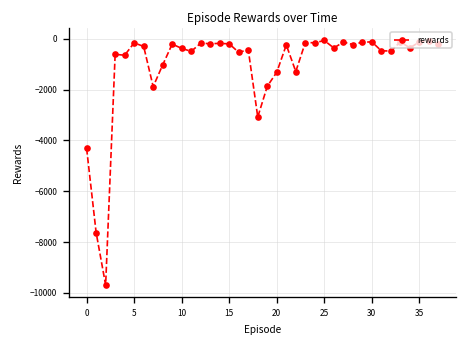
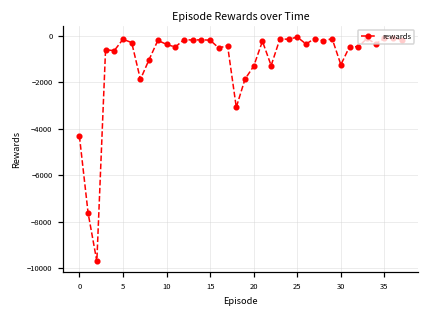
  {
    "0": -4300,
    "5": -200,
    "10": -400,
    "15": -200,
    "20": -1300,
    "25": -100,
-   "30": -100
+   "30": -1300
  }
